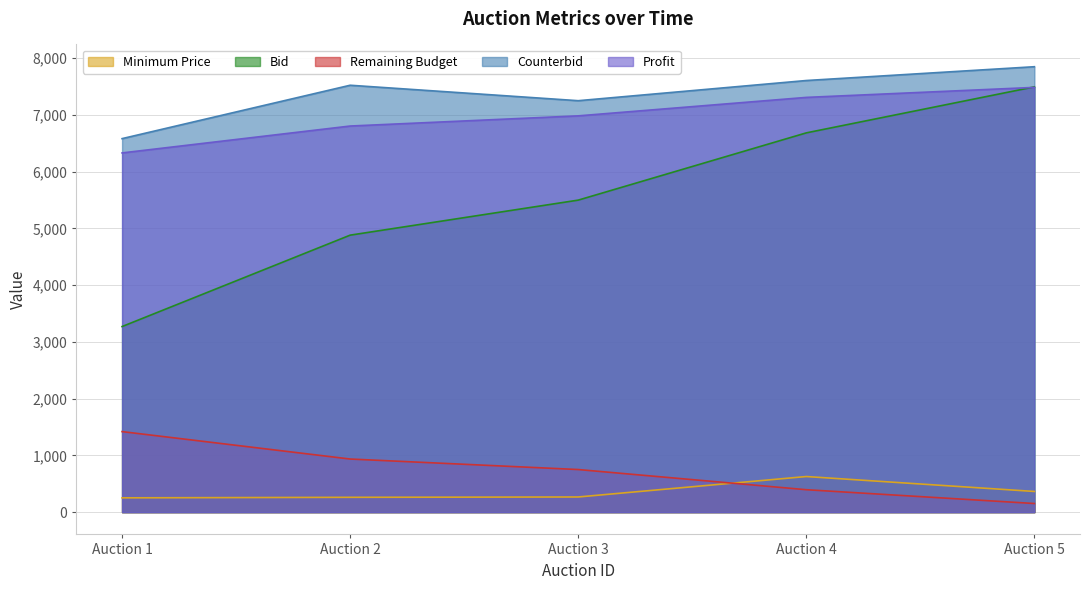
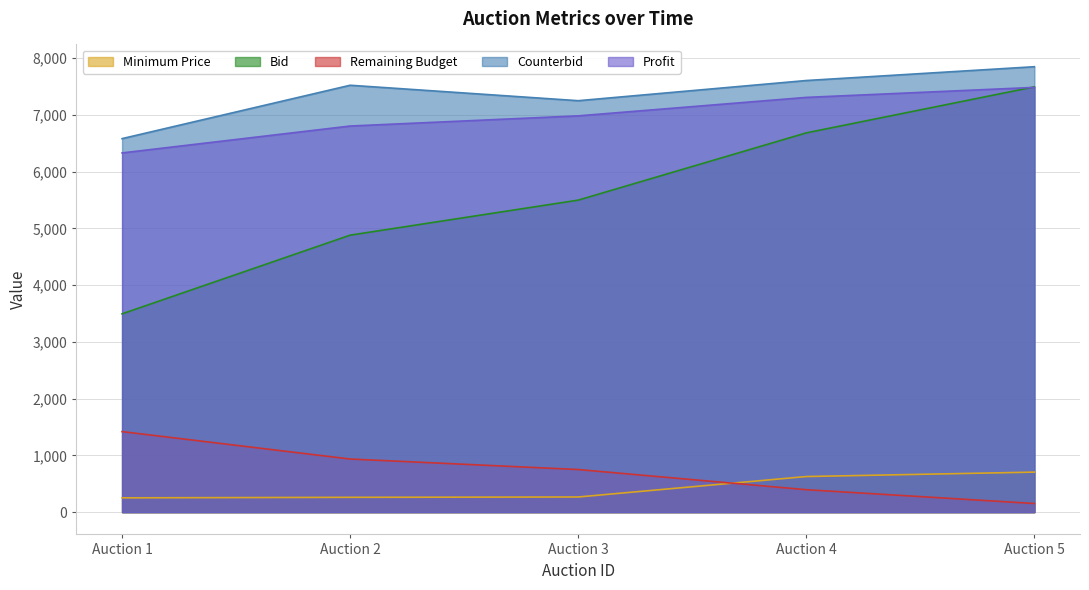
  {
    "Minimum Price": {
      "Auction 1": "300",
      "Auction 2": "300",
      "Auction 3": "300",
      "Auction 4": "600",
-     "Auction 5": "400"
+     "Auction 5": "700"
    },
    "Bid": {
-     "Auction 1": "3,300",
+     "Auction 1": "3,500",
      "Auction 2": "4,900",
      "Auction 3": "5,500",
      "Auction 4": "6,700"
    },
    "Remaining Budget": {
      "Auction 1": "1,400",
      "Auction 2": "900",
      "Auction 3": "800",
      "Auction 4": "400",
      "Auction 5": "200"
    }
  }
